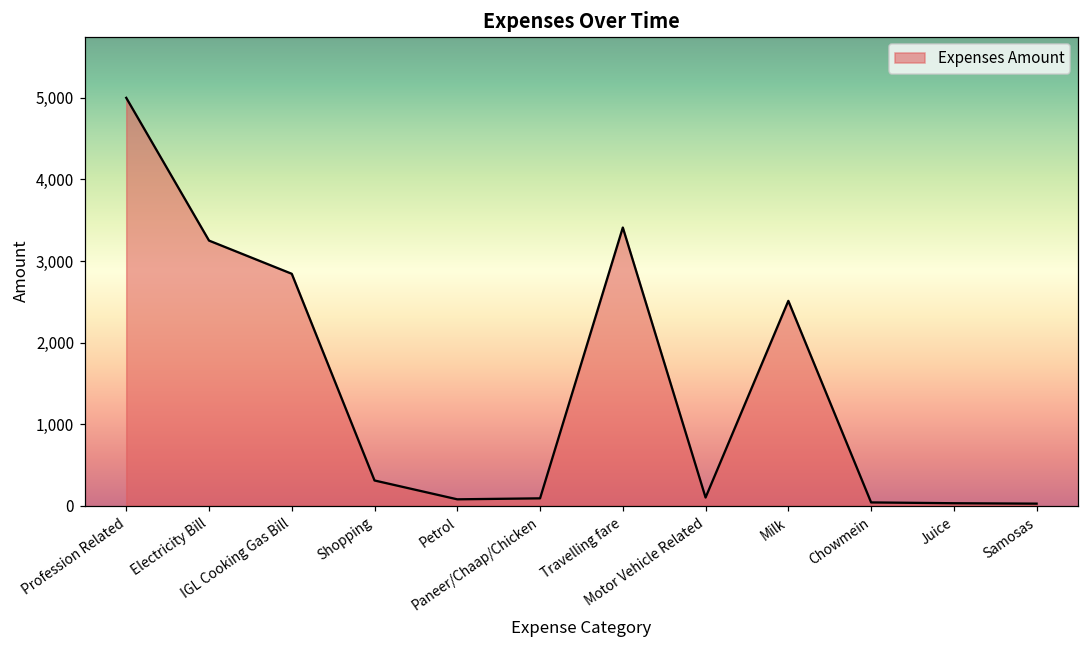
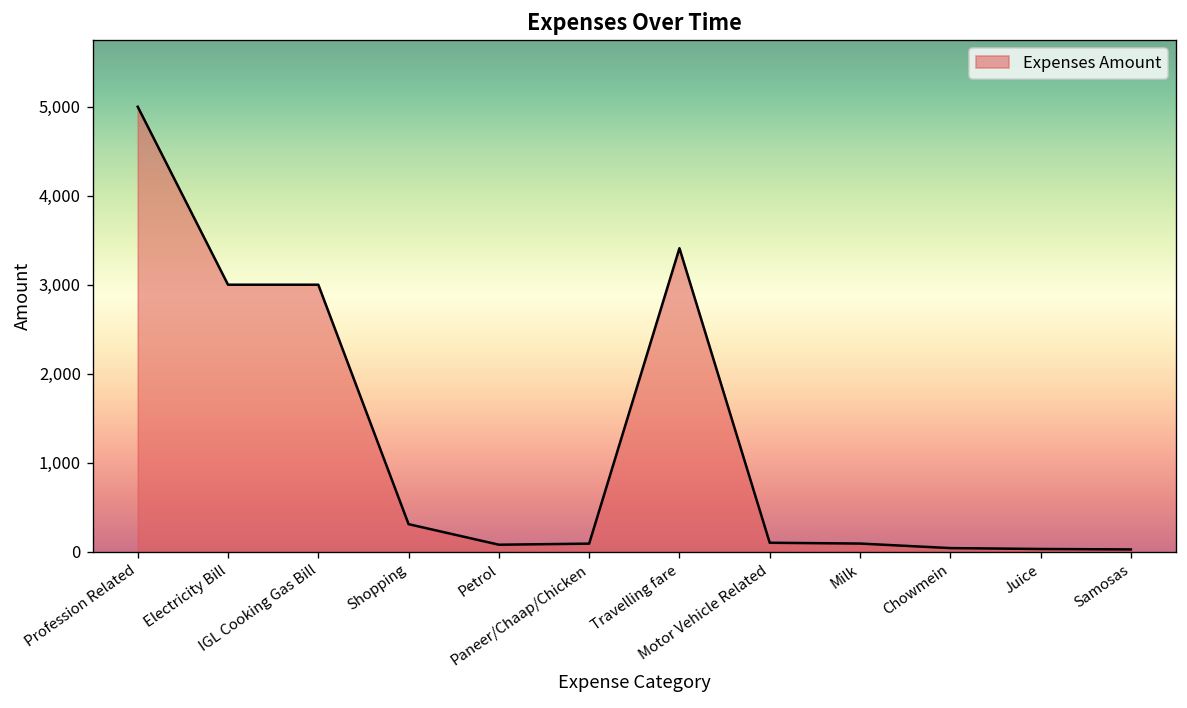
  {
    "Profession Related": "5,000",
-   "Electricity Bill": "3,300",
-   "IGL Cooking Gas Bill": "2,800",
+   "Electricity Bill": "3,000",
+   "IGL Cooking Gas Bill": "3,000",
    "Shopping": "300",
    "Petrol": "100",
    "Paneer/Chaap/Chicken": "100",
    "Travelling fare": "3,400",
    "Motor Vehicle Related": "100",
-   "Milk": "2,500",
+   "Milk": "100",
    "Chowmein": "0",
    "Juice": "0",
    "Samosas": "0"
  }
